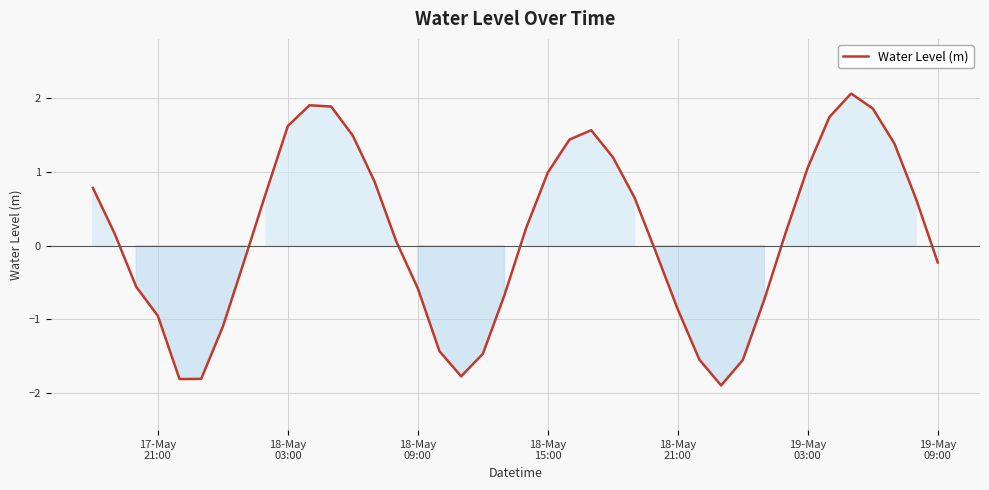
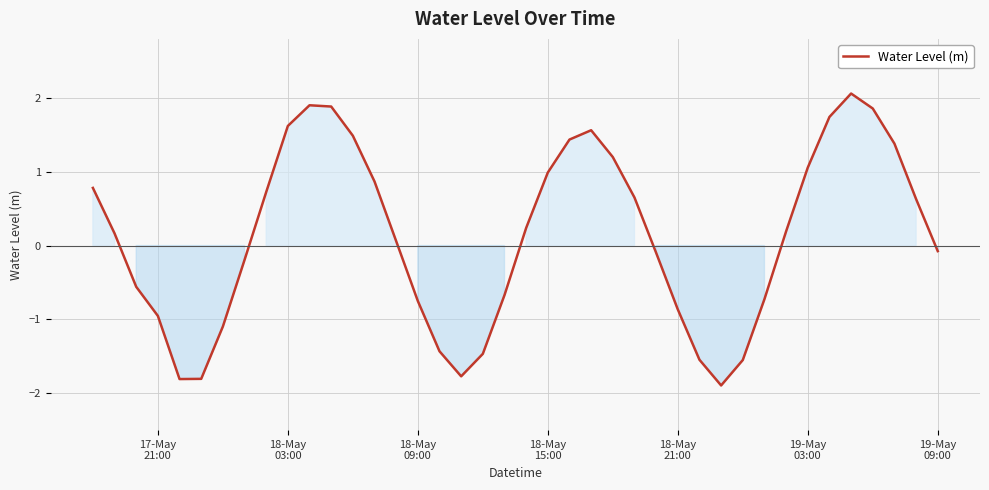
  {
    "17-May 21:00": -1.0,
    "18-May 03:00": 1.6,
-   "18-May 09:00": -0.6,
+   "18-May 09:00": -0.8,
    "18-May 15:00": 1.0,
    "18-May 21:00": -0.9,
    "19-May 03:00": 1.1,
-   "19-May 09:00": -0.2
+   "19-May 09:00": -0.1
  }
